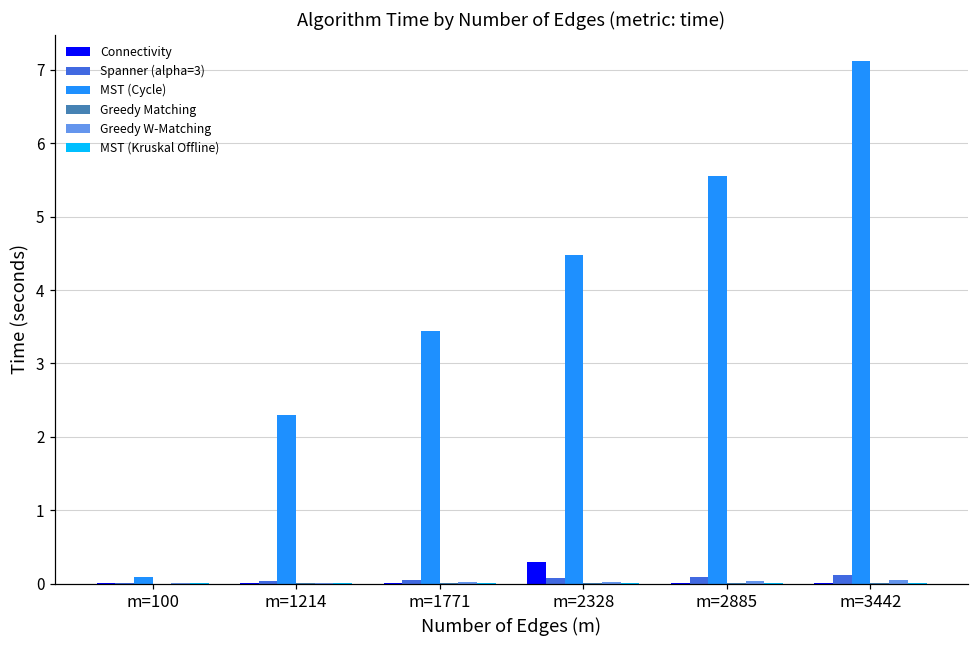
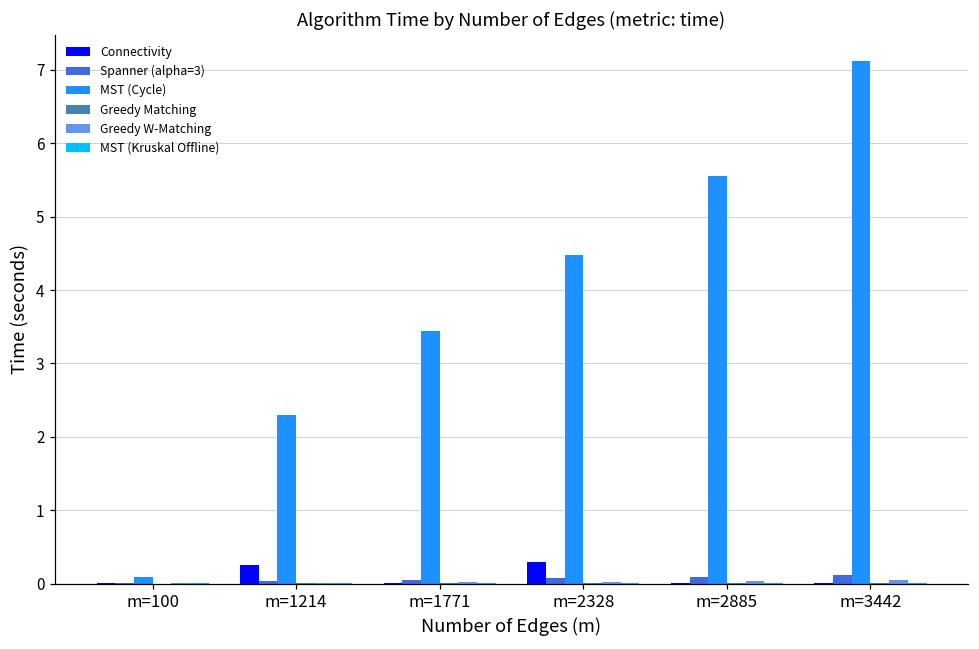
  {
    "Connectivity": {
-     "m=1214": 0.0,
+     "m=1214": 0.3,
      "m=2328": 0.3
    }
  }
